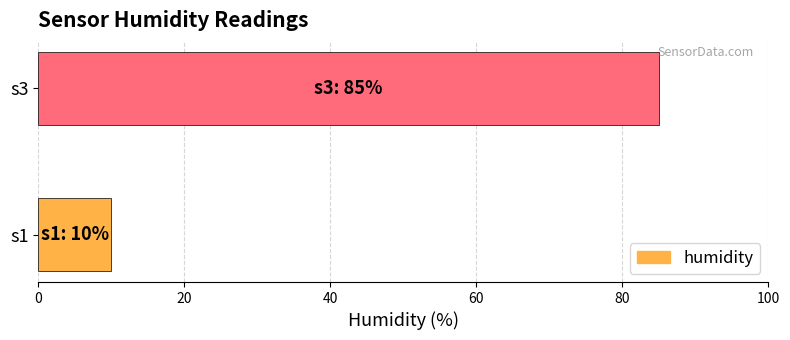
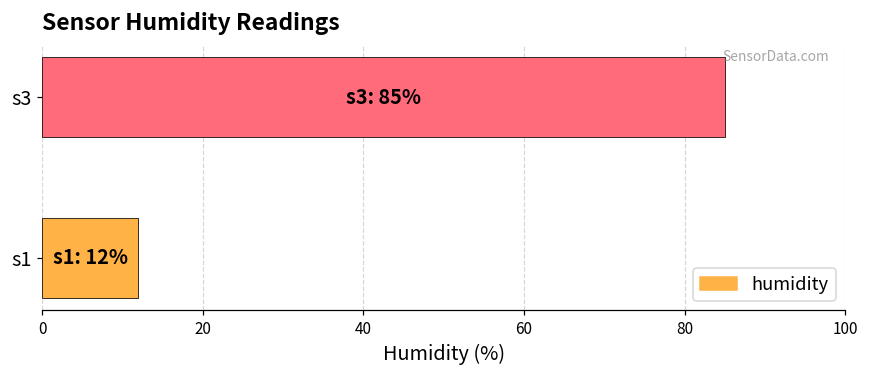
  {
    "s3": "85%",
-   "s1": "10%"
+   "s1": "12%"
  }
